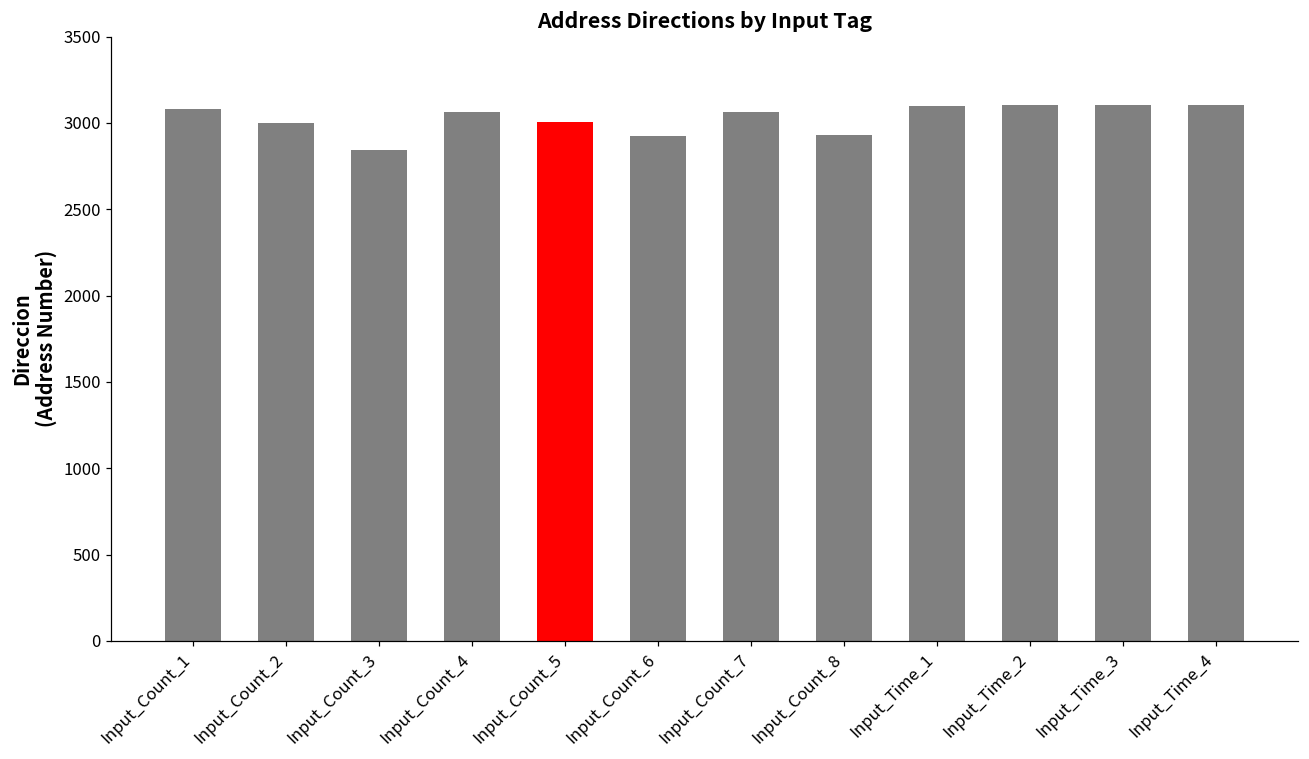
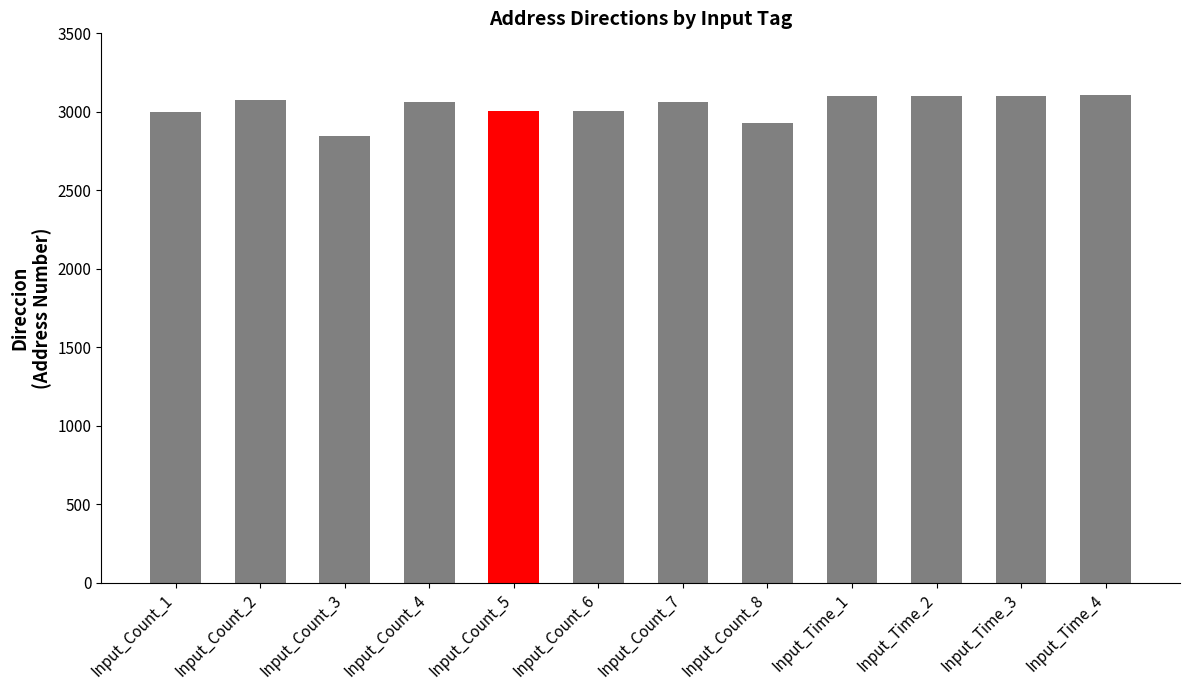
  {
-   "Input_Count_1": 3080,
-   "Input_Count_2": 3000,
+   "Input_Count_1": 3000,
+   "Input_Count_2": 3080,
    "Input_Count_3": 2840,
    "Input_Count_4": 3070,
    "Input_Count_5": 3010,
-   "Input_Count_6": 2930,
+   "Input_Count_6": 3010,
    "Input_Count_7": 3060,
    "Input_Count_8": 2930,
    "Input_Time_1": 3100,
    "Input_Time_2": 3100,
    "Input_Time_3": 3100,
    "Input_Time_4": 3100
  }
